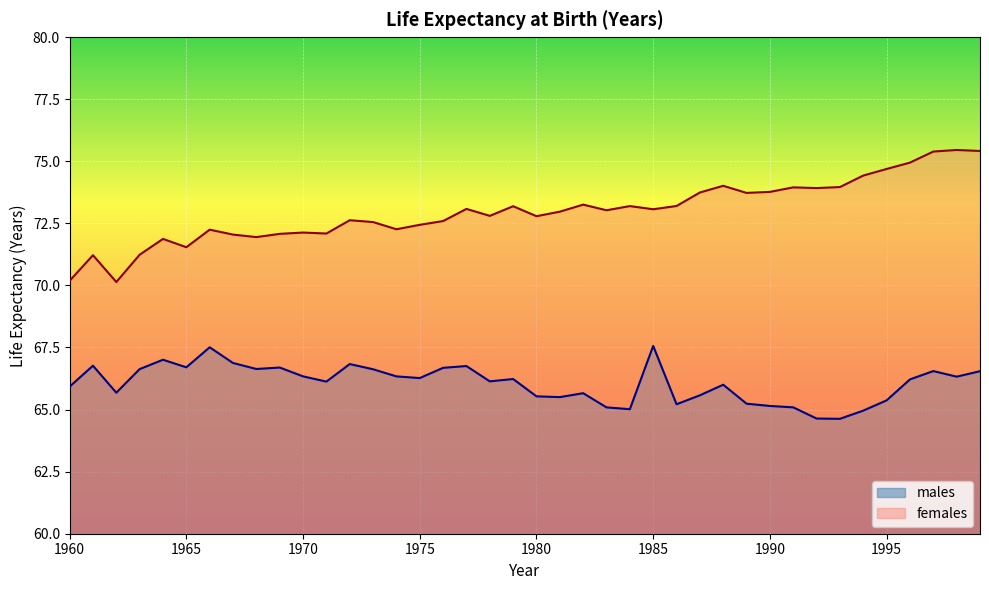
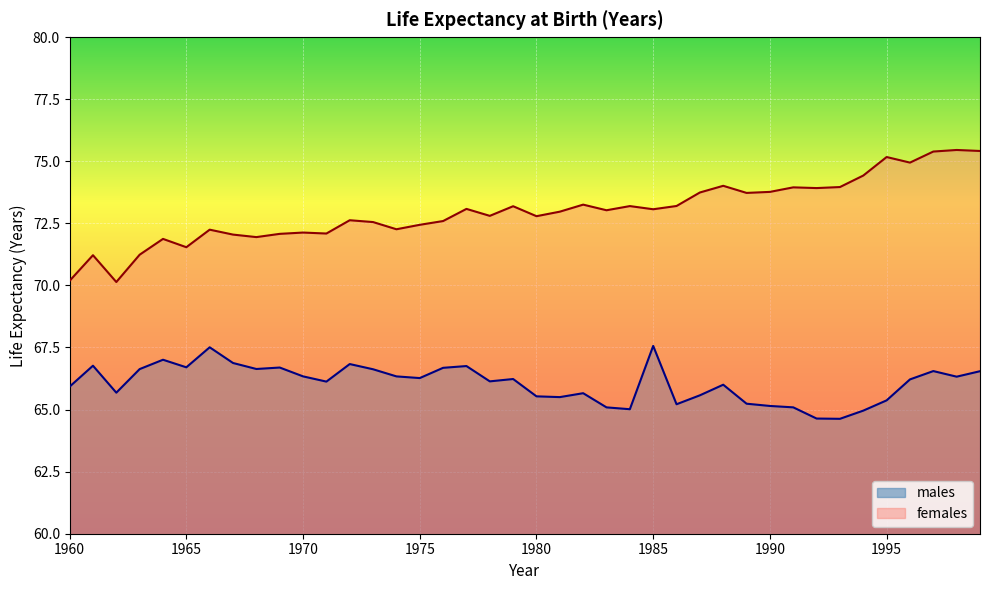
  {
    "males": {
      "1960": 65.9,
      "1965": 66.7,
      "1970": 66.3,
      "1975": 66.3,
      "1980": 65.5,
      "1985": 67.6,
      "1990": 65.1,
      "1995": 65.4
    },
    "females": {
      "1960": 70.2,
      "1965": 71.5,
      "1970": 72.1,
      "1975": 72.4,
      "1980": 72.8,
      "1985": 73.1,
      "1990": 73.8,
-     "1995": 74.7
+     "1995": 75.2
    }
  }
